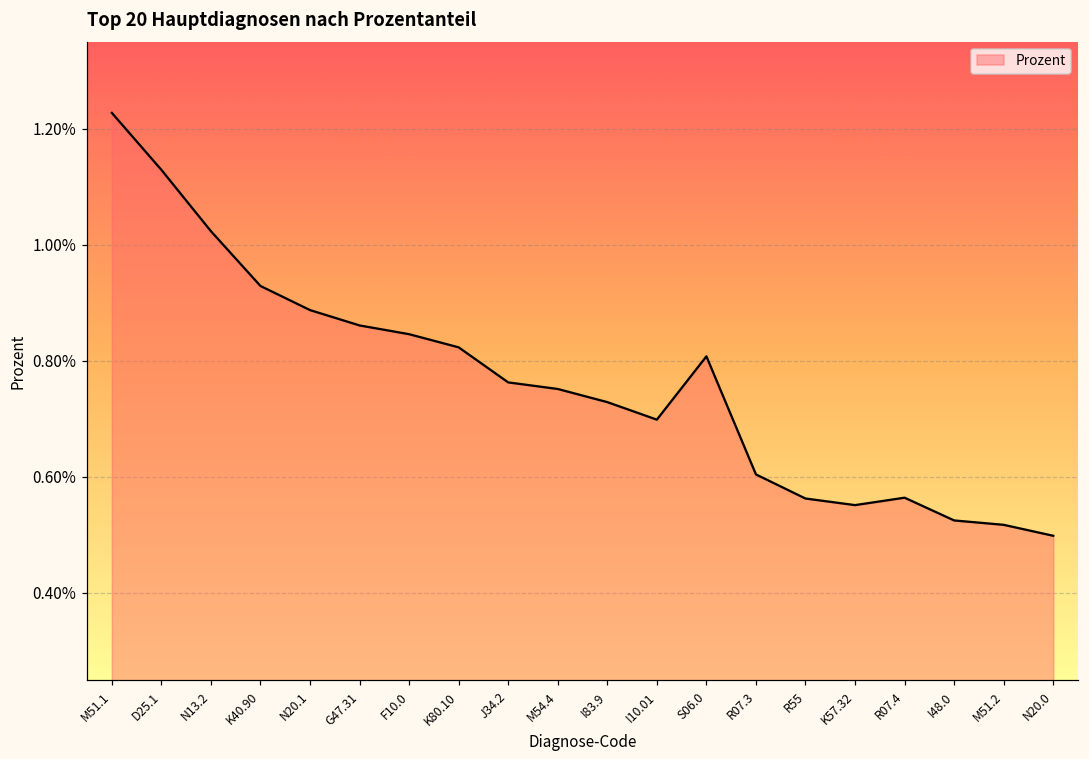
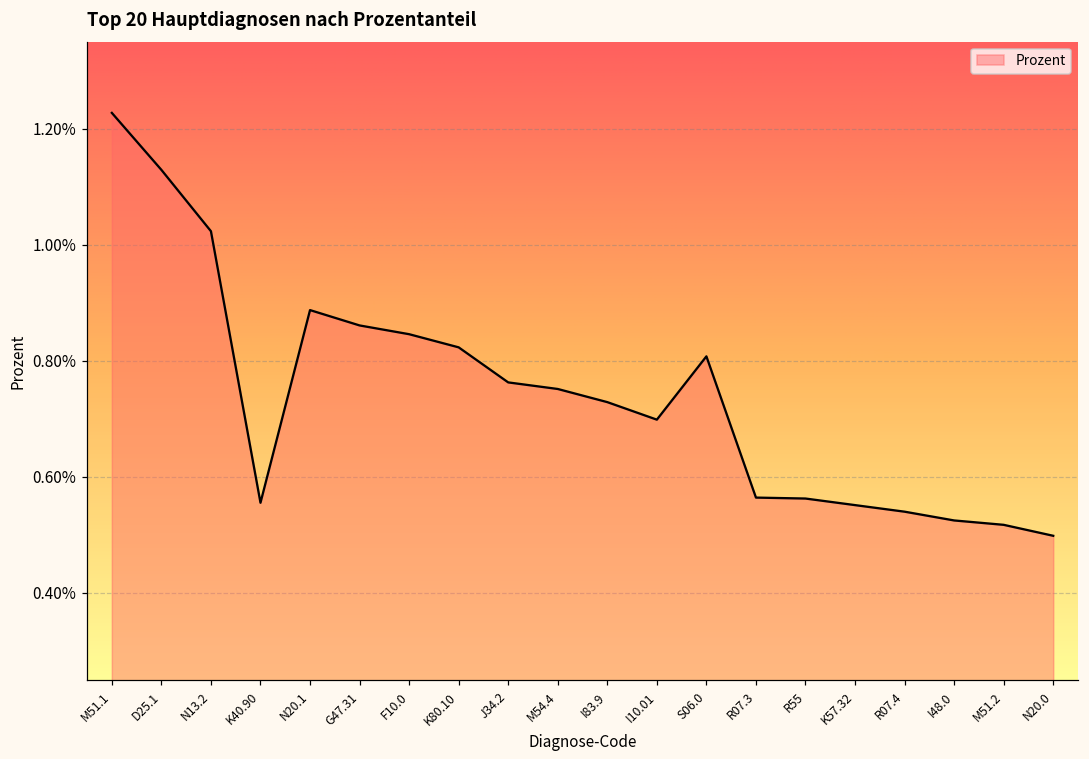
  {
    "M51.1": "1.23%",
    "D25.1": "1.13%",
    "N13.2": "1.02%",
-   "K40.90": "0.93%",
+   "K40.90": "0.56%",
    "N20.1": "0.89%",
    "G47.31": "0.86%",
    "F10.0": "0.85%",
    "K80.10": "0.82%",
    "J34.2": "0.76%",
    "M54.4": "0.75%",
    "I83.9": "0.73%",
    "I10.01": "0.70%",
    "S06.0": "0.81%",
-   "R07.3": "0.60%",
+   "R07.3": "0.56%",
    "R55": "0.56%",
    "K57.32": "0.55%",
-   "R07.4": "0.56%",
+   "R07.4": "0.54%",
    "I48.0": "0.52%",
    "M51.2": "0.52%",
    "N20.0": "0.50%"
  }
